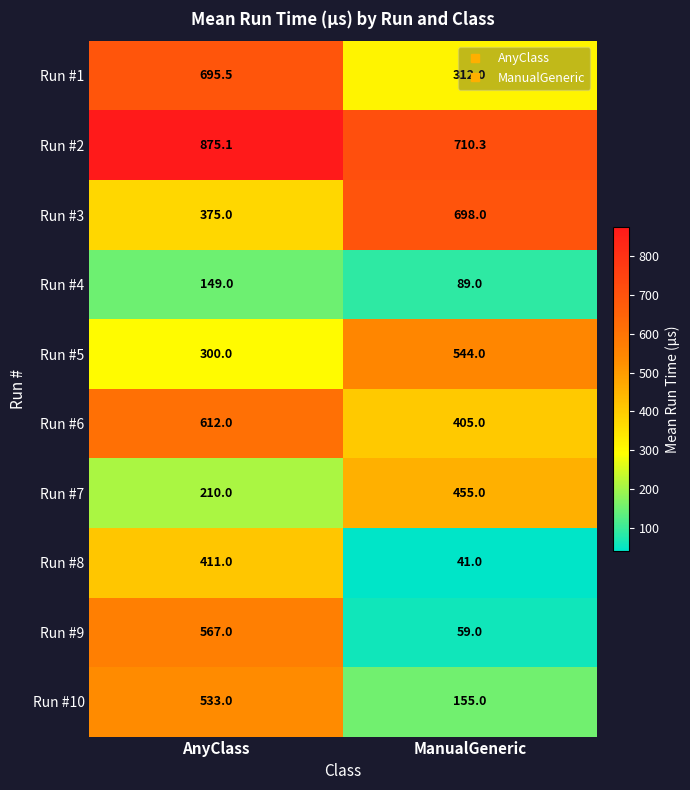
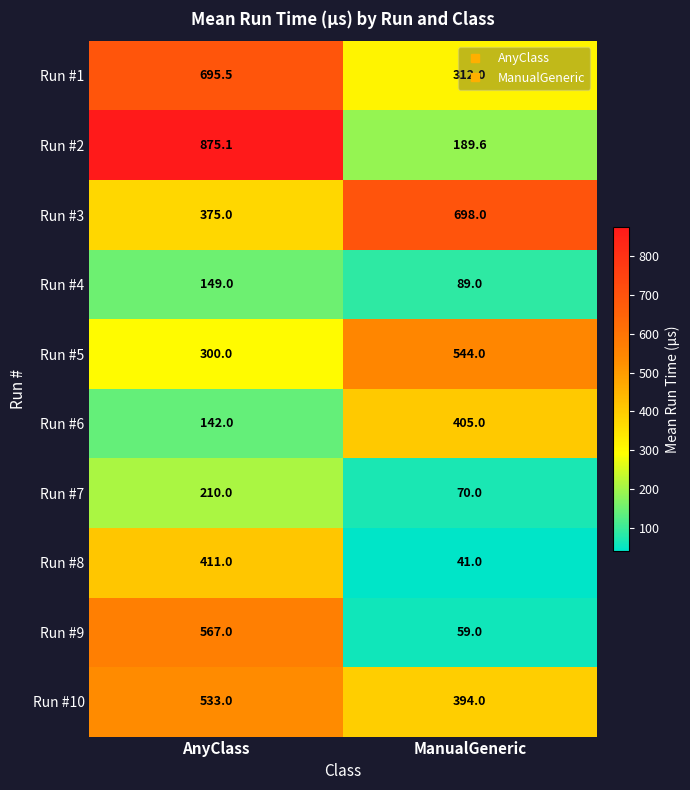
  {
    "Run #1": {
      "AnyClass": 695.5
    },
    "Run #2": {
      "AnyClass": 875.1,
-     "ManualGeneric": 710.3
+     "ManualGeneric": 189.6
    },
    "Run #3": {
      "AnyClass": 375.0,
      "ManualGeneric": 698.0
    },
    "Run #4": {
      "AnyClass": 149.0,
      "ManualGeneric": 89.0
    },
    "Run #5": {
      "AnyClass": 300.0,
      "ManualGeneric": 544.0
    },
    "Run #6": {
-     "AnyClass": 612.0,
+     "AnyClass": 142.0,
      "ManualGeneric": 405.0
    },
    "Run #7": {
      "AnyClass": 210.0,
-     "ManualGeneric": 455.0
+     "ManualGeneric": 70.0
    },
    "Run #8": {
      "AnyClass": 411.0,
      "ManualGeneric": 41.0
    },
    "Run #9": {
      "AnyClass": 567.0,
      "ManualGeneric": 59.0
    },
    "Run #10": {
      "AnyClass": 533.0,
-     "ManualGeneric": 155.0
+     "ManualGeneric": 394.0
    }
  }
